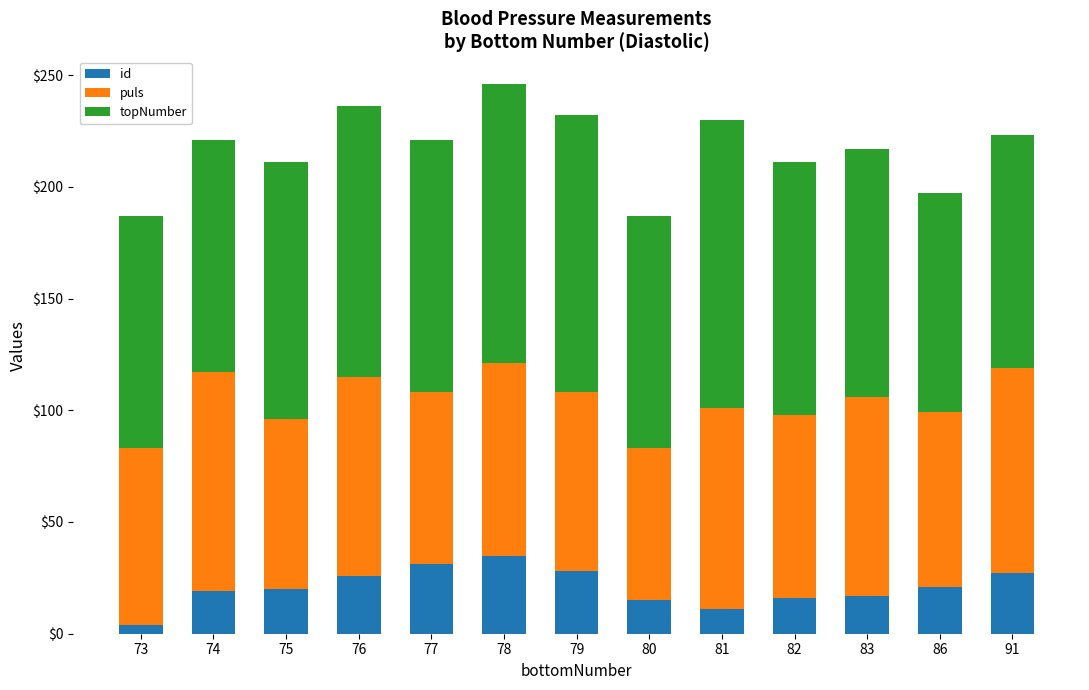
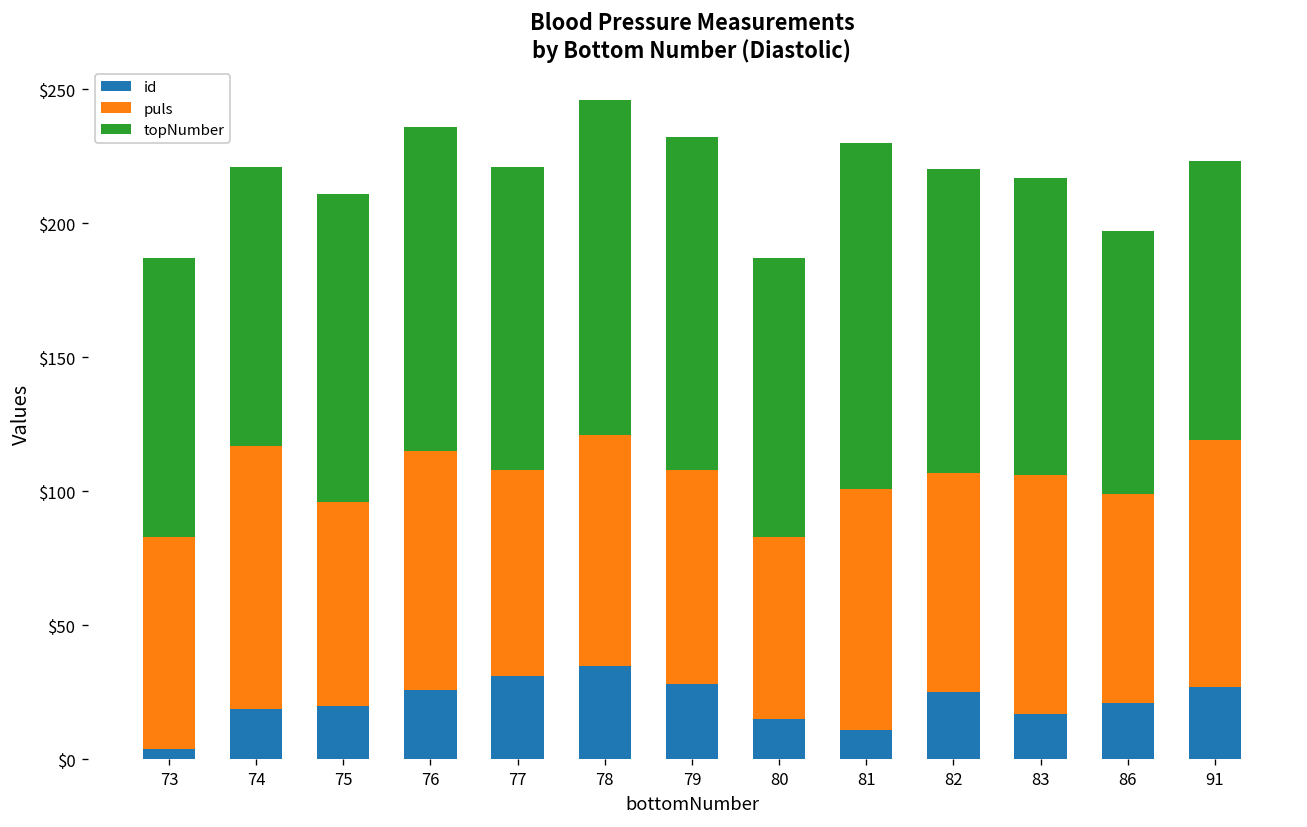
  {
    "id": {
      "73": "$4",
      "74": "$19",
      "75": "$20",
      "76": "$26",
      "77": "$31",
      "78": "$35",
      "79": "$28",
      "80": "$15",
      "81": "$11",
-     "82": "$16",
+     "82": "$25",
      "83": "$17",
      "86": "$21",
      "91": "$27"
    },
    "puls": {
      "73": "$79",
      "74": "$98",
      "75": "$76",
      "76": "$89",
      "77": "$77",
      "78": "$86",
      "79": "$80",
      "80": "$68",
      "81": "$90",
      "82": "$82",
      "83": "$89",
      "86": "$78",
      "91": "$92"
    },
    "topNumber": {
      "73": "$104",
      "74": "$104",
      "75": "$115",
      "76": "$121",
      "77": "$113",
      "78": "$125",
      "79": "$124",
      "80": "$104",
      "81": "$129",
      "82": "$113",
      "83": "$111",
      "86": "$98",
      "91": "$104"
    }
  }
